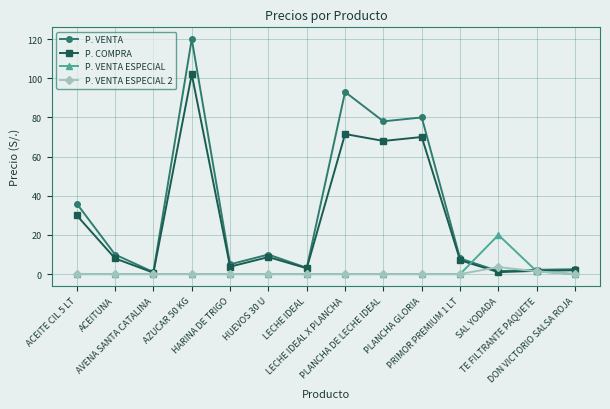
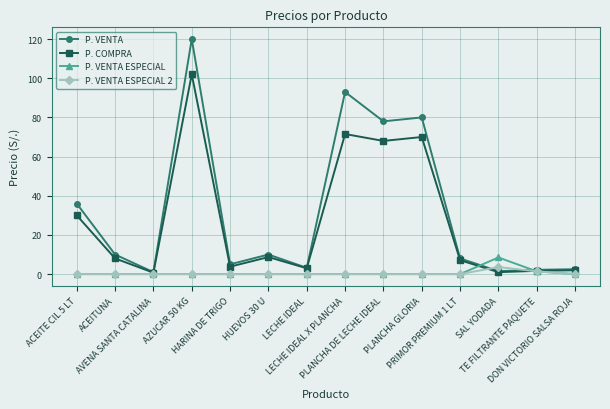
  {
    "P. VENTA ESPECIAL": {
-     "SAL YODADA": 20
+     "SAL YODADA": 9
    },
    "P. VENTA ESPECIAL 2": {
      "SAL YODADA": 4
    }
  }
